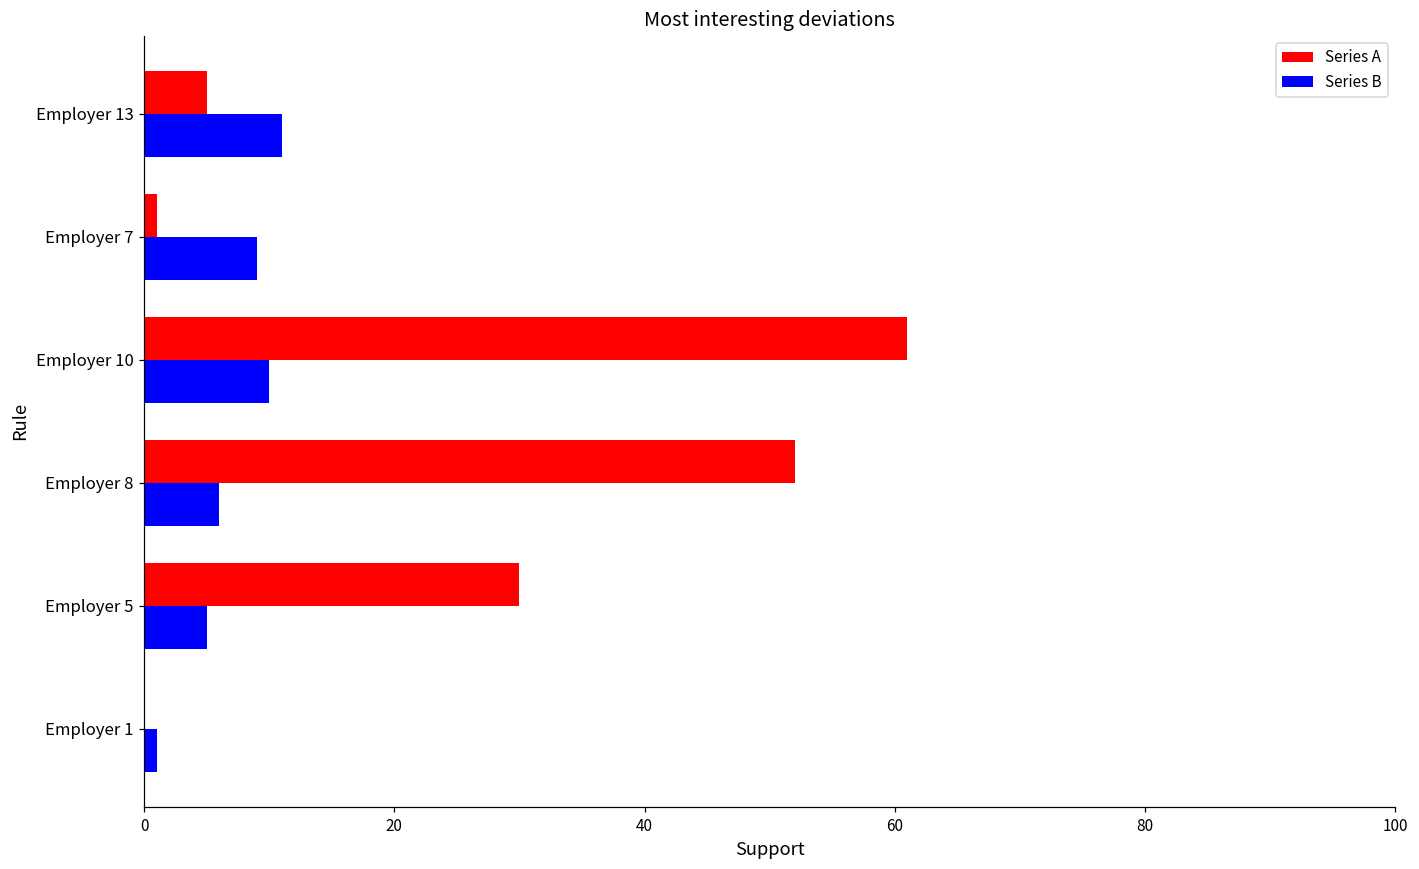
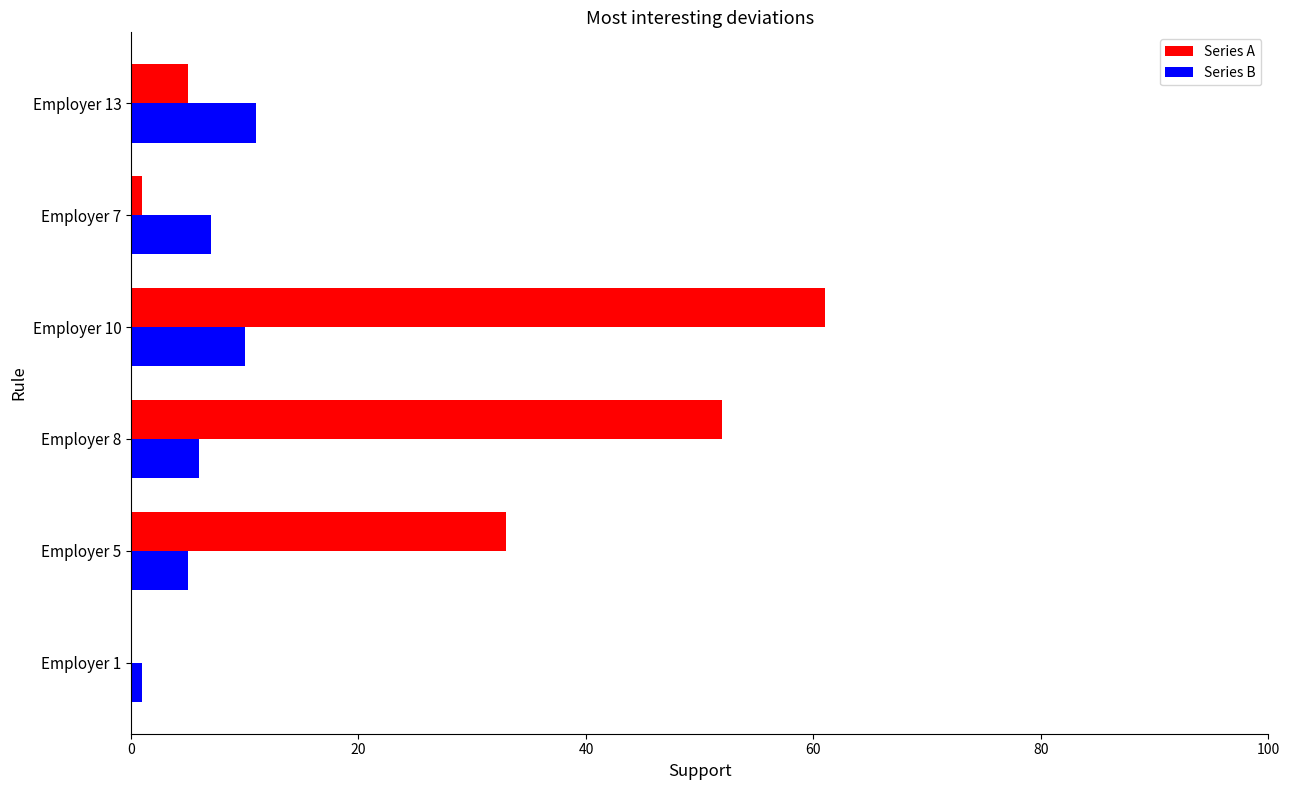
  {
    "Series A": {
      "Employer 13": 5,
      "Employer 7": 1,
      "Employer 10": 61,
      "Employer 8": 52,
-     "Employer 5": 30,
+     "Employer 5": 33,
      "Employer 1": 0
    },
    "Series B": {
      "Employer 13": 11,
-     "Employer 7": 9,
+     "Employer 7": 7,
      "Employer 10": 10,
      "Employer 8": 6,
      "Employer 5": 5,
      "Employer 1": 1
    }
  }
